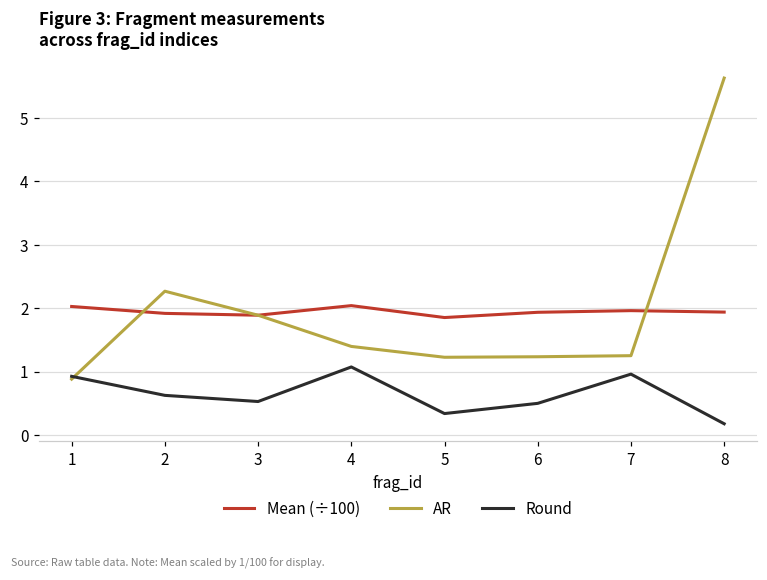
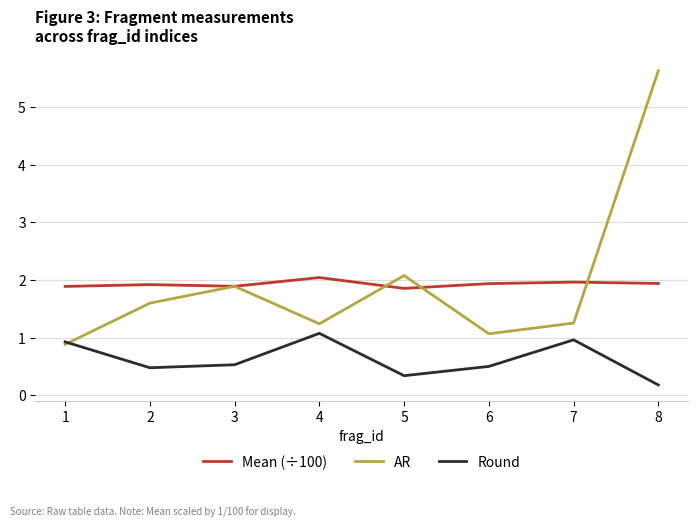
  {
    "Mean (÷100)": {
-     "1": 2.0,
+     "1": 1.9,
      "2": 1.9,
      "4": 2.0,
      "5": 1.9,
      "6": 1.9,
      "7": 2.0,
      "8": 1.9
    },
    "AR": {
-     "2": 2.3,
-     "4": 1.4,
-     "5": 1.2,
-     "6": 1.2,
+     "2": 1.6,
+     "4": 1.2,
+     "5": 2.1,
+     "6": 1.1,
      "7": 1.3,
      "8": 5.6
    },
    "Round": {
-     "2": 0.6,
+     "2": 0.5,
      "3": 0.5,
      "4": 1.1,
      "5": 0.3,
      "6": 0.5,
      "7": 1.0,
      "8": 0.2
    }
  }
